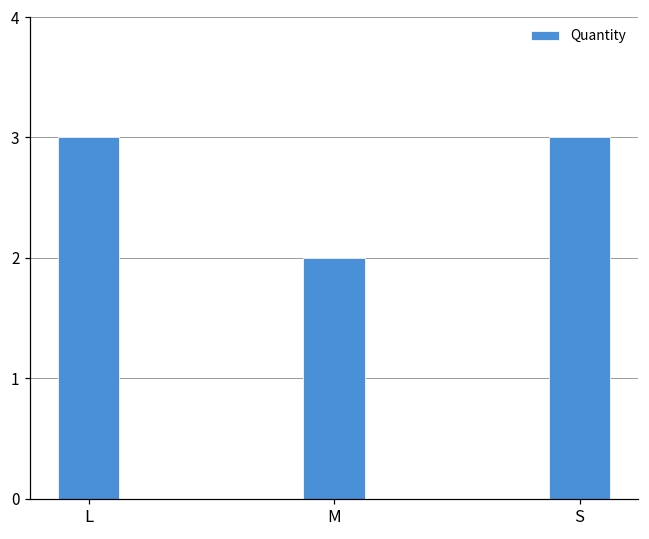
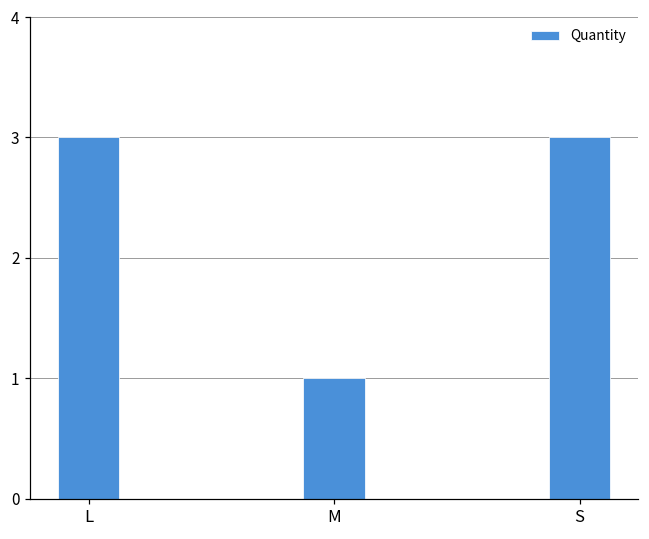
  {
    "L": 3,
-   "M": 2,
+   "M": 1,
    "S": 3
  }
